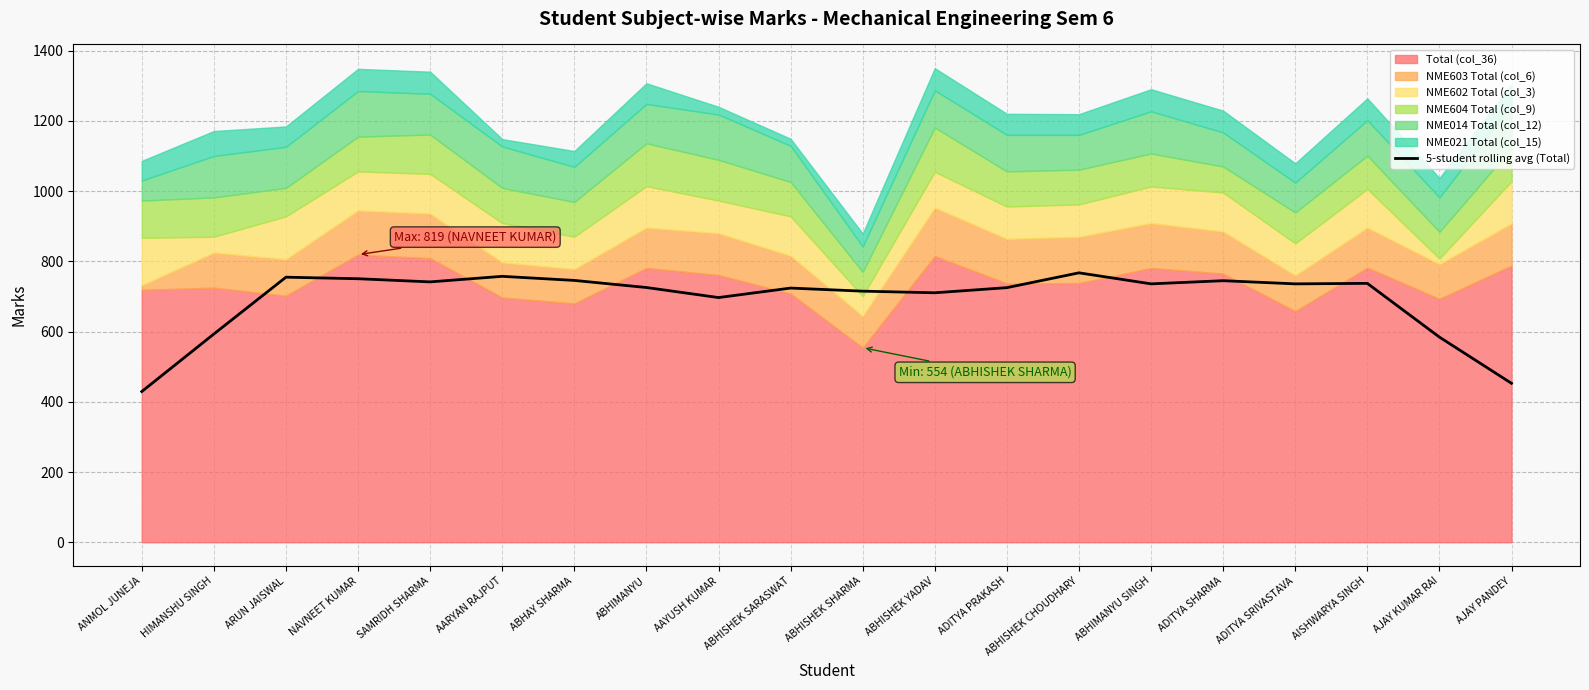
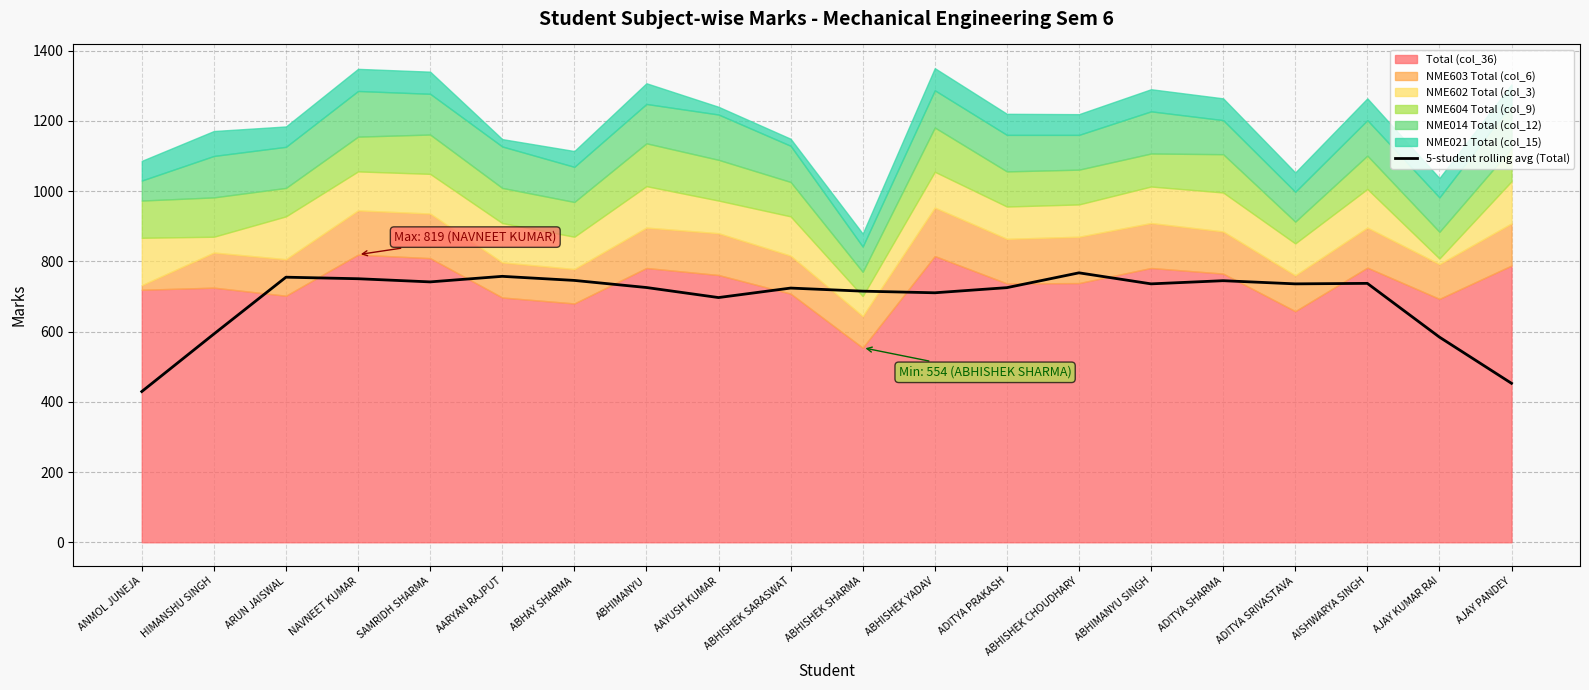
  {
    "5-student rolling avg (Total)": {
      "ANMOL JUNEJA": 430,
      "HIMANSHU SINGH": 590,
      "ARUN JAISWAL": 750,
      "NAVNEET KUMAR": 750,
      "SAMRIDH SHARMA": 740,
      "AARYAN RAJPUT": 760,
      "ABHAY SHARMA": 750,
      "ABHIMANYU": 730,
      "AAYUSH KUMAR": 700,
      "ABHISHEK SARASWAT": 720,
      "ABHISHEK SHARMA": 720,
      "ABHISHEK YADAV": 710,
      "ADITYA PRAKASH": 730,
      "ABHISHEK CHOUDHARY": 770,
      "ABHIMANYU SINGH": 740,
      "ADITYA SHARMA": 740,
      "ADITYA SRIVASTAVA": 740,
      "AISHWARYA SINGH": 740,
      "AJAY KUMAR RAI": 580,
      "AJAY PANDEY": 450
    },
    "Total (col_36)": {
      "ANMOL JUNEJA": 720,
      "HIMANSHU SINGH": 730,
      "ARUN JAISWAL": 700,
      "NAVNEET KUMAR": 820,
      "AARYAN RAJPUT": 700,
      "ABHAY SHARMA": 680,
      "ABHIMANYU": 780,
      "AAYUSH KUMAR": 760,
      "ABHISHEK SARASWAT": 710,
      "ABHISHEK YADAV": 820,
      "ADITYA PRAKASH": 740,
      "ABHISHEK CHOUDHARY": 740,
      "ABHIMANYU SINGH": 780,
      "ADITYA SHARMA": 770,
      "ADITYA SRIVASTAVA": 660,
      "AISHWARYA SINGH": 780,
      "AJAY KUMAR RAI": 690,
      "AJAY PANDEY": 790
    },
    "NME603 Total (col_6)": {
      "ANMOL JUNEJA": 10,
      "HIMANSHU SINGH": 100,
      "ARUN JAISWAL": 100,
      "NAVNEET KUMAR": 130,
      "SAMRIDH SHARMA": 130,
      "AARYAN RAJPUT": 100,
      "ABHAY SHARMA": 100,
      "ABHIMANYU": 120,
      "AAYUSH KUMAR": 120,
      "ABHISHEK SARASWAT": 110,
      "ABHISHEK SHARMA": 90,
      "ABHISHEK YADAV": 140,
      "ADITYA PRAKASH": 130,
      "ABHISHEK CHOUDHARY": 130,
      "ABHIMANYU SINGH": 130,
      "ADITYA SHARMA": 120,
      "ADITYA SRIVASTAVA": 100,
      "AISHWARYA SINGH": 110,
      "AJAY KUMAR RAI": 100,
      "AJAY PANDEY": 120
    },
    "NME602 Total (col_3)": {
      "ANMOL JUNEJA": 140,
      "HIMANSHU SINGH": 50,
      "ARUN JAISWAL": 120,
      "NAVNEET KUMAR": 110,
      "SAMRIDH SHARMA": 110,
      "AARYAN RAJPUT": 110,
      "ABHAY SHARMA": 90,
      "ABHIMANYU": 120,
      "AAYUSH KUMAR": 90,
      "ABHISHEK SARASWAT": 110,
      "ABHISHEK SHARMA": 60,
      "ABHISHEK YADAV": 100,
      "ADITYA PRAKASH": 90,
      "ABHISHEK CHOUDHARY": 90,
      "ABHIMANYU SINGH": 100,
      "ADITYA SHARMA": 110,
      "ADITYA SRIVASTAVA": 90,
      "AISHWARYA SINGH": 110,
      "AJAY KUMAR RAI": 20,
      "AJAY PANDEY": 120
    },
    "NME604 Total (col_9)": {
      "ANMOL JUNEJA": 110,
      "HIMANSHU SINGH": 110,
      "ARUN JAISWAL": 80,
      "NAVNEET KUMAR": 100,
      "SAMRIDH SHARMA": 110,
      "AARYAN RAJPUT": 100,
      "ABHAY SHARMA": 100,
      "ABHIMANYU": 120,
      "AAYUSH KUMAR": 120,
      "ABHISHEK SARASWAT": 100,
      "ABHISHEK SHARMA": 70,
      "ABHISHEK YADAV": 130,
      "ADITYA PRAKASH": 100,
      "ABHISHEK CHOUDHARY": 100,
      "ABHIMANYU SINGH": 90,
-     "ADITYA SHARMA": 70,
-     "ADITYA SRIVASTAVA": 90,
+     "ADITYA SHARMA": 110,
+     "ADITYA SRIVASTAVA": 60,
      "AISHWARYA SINGH": 100,
      "AJAY KUMAR RAI": 80
    },
    "NME014 Total (col_12)": {
      "ANMOL JUNEJA": 60,
      "HIMANSHU SINGH": 120,
      "ARUN JAISWAL": 120,
      "NAVNEET KUMAR": 130,
      "SAMRIDH SHARMA": 120,
      "AARYAN RAJPUT": 120,
      "ABHAY SHARMA": 100,
      "ABHIMANYU": 110,
      "AAYUSH KUMAR": 130,
      "ABHISHEK SARASWAT": 100,
      "ABHISHEK SHARMA": 70,
      "ABHISHEK YADAV": 110,
      "ADITYA PRAKASH": 100,
      "ABHISHEK CHOUDHARY": 100,
      "ABHIMANYU SINGH": 120,
      "ADITYA SHARMA": 100,
      "ADITYA SRIVASTAVA": 90,
      "AISHWARYA SINGH": 100,
      "AJAY KUMAR RAI": 100
    },
    "NME021 Total (col_15)": {
      "ANMOL JUNEJA": 60,
      "HIMANSHU SINGH": 70,
      "ARUN JAISWAL": 60,
      "NAVNEET KUMAR": 60,
      "SAMRIDH SHARMA": 60,
      "AARYAN RAJPUT": 20,
      "ABHAY SHARMA": 50,
      "ABHIMANYU": 60,
      "AAYUSH KUMAR": 20,
      "ABHISHEK SARASWAT": 20,
      "ABHISHEK SHARMA": 40,
      "ABHISHEK YADAV": 60,
      "ADITYA PRAKASH": 60,
      "ABHISHEK CHOUDHARY": 60,
      "ABHIMANYU SINGH": 60,
      "ADITYA SHARMA": 60,
      "ADITYA SRIVASTAVA": 60,
      "AISHWARYA SINGH": 60,
      "AJAY KUMAR RAI": 60
    }
  }
